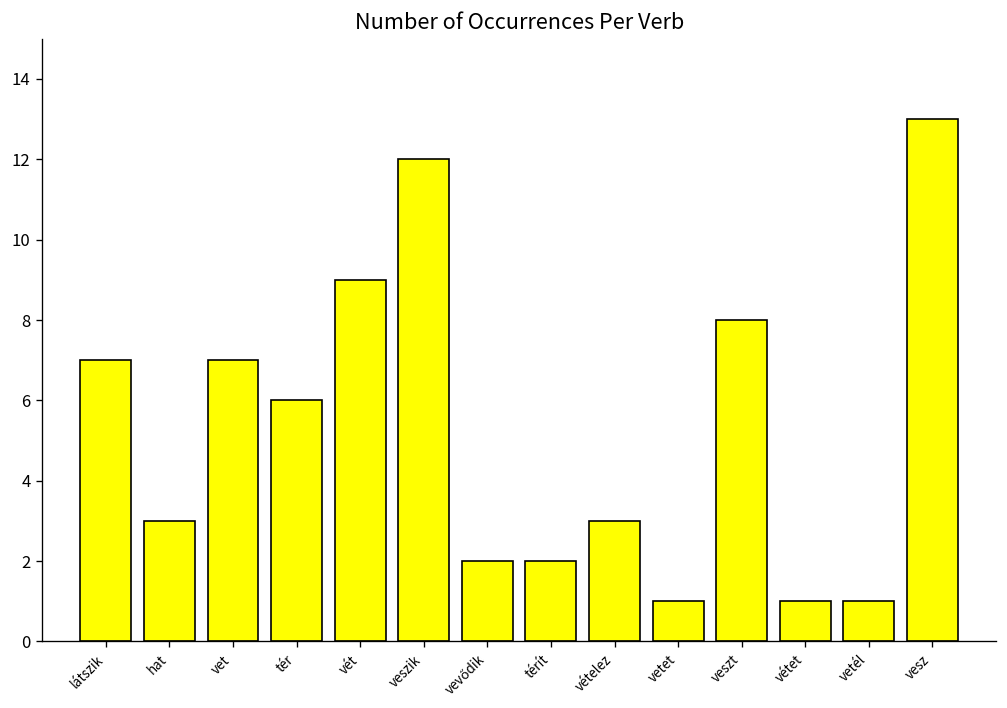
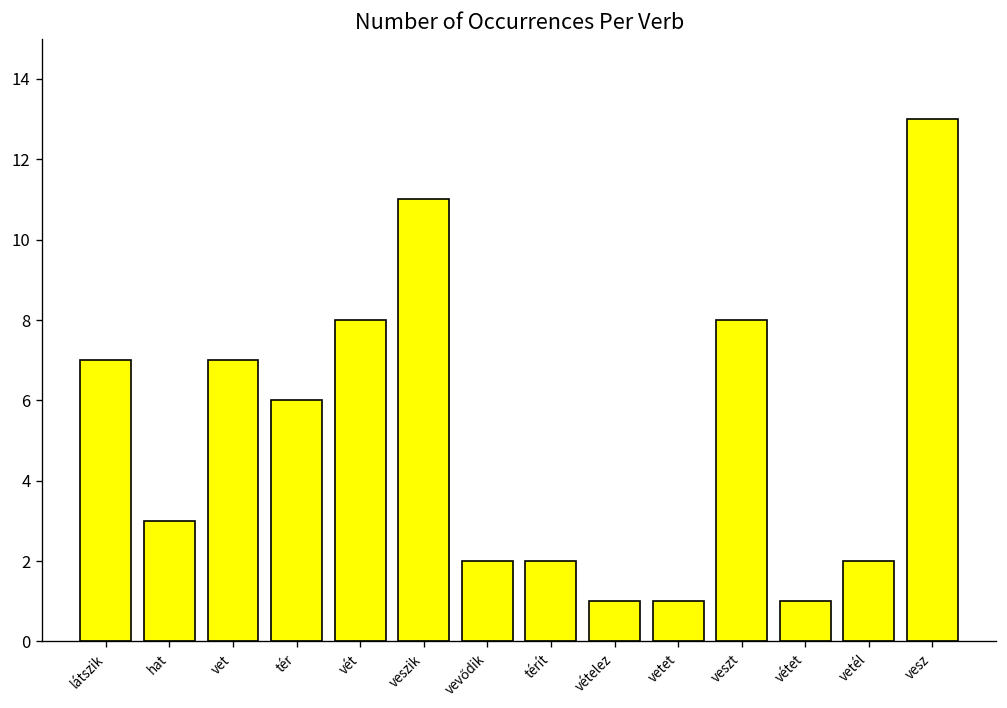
  {
    "látszik": 7,
    "hat": 3,
    "vet": 7,
    "tér": 6,
-   "vét": 9,
-   "veszik": 12,
+   "vét": 8,
+   "veszik": 11,
    "vevődik": 2,
    "térít": 2,
-   "vételez": 3,
+   "vételez": 1,
    "vetet": 1,
    "veszt": 8,
    "vétet": 1,
-   "vetél": 1,
+   "vetél": 2,
    "vesz": 13
  }
